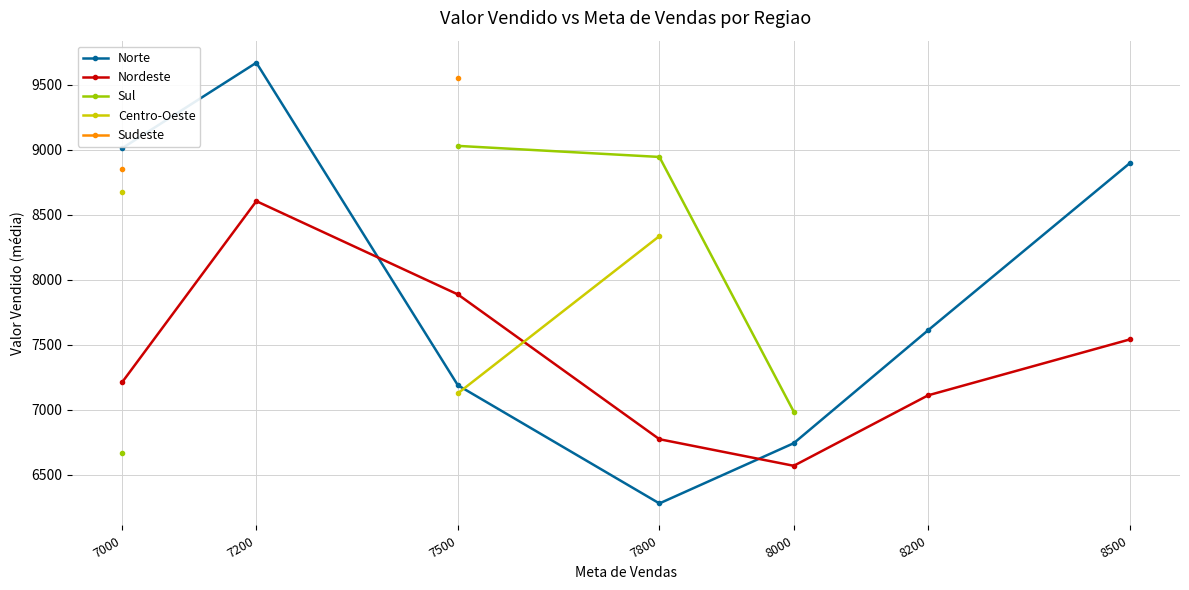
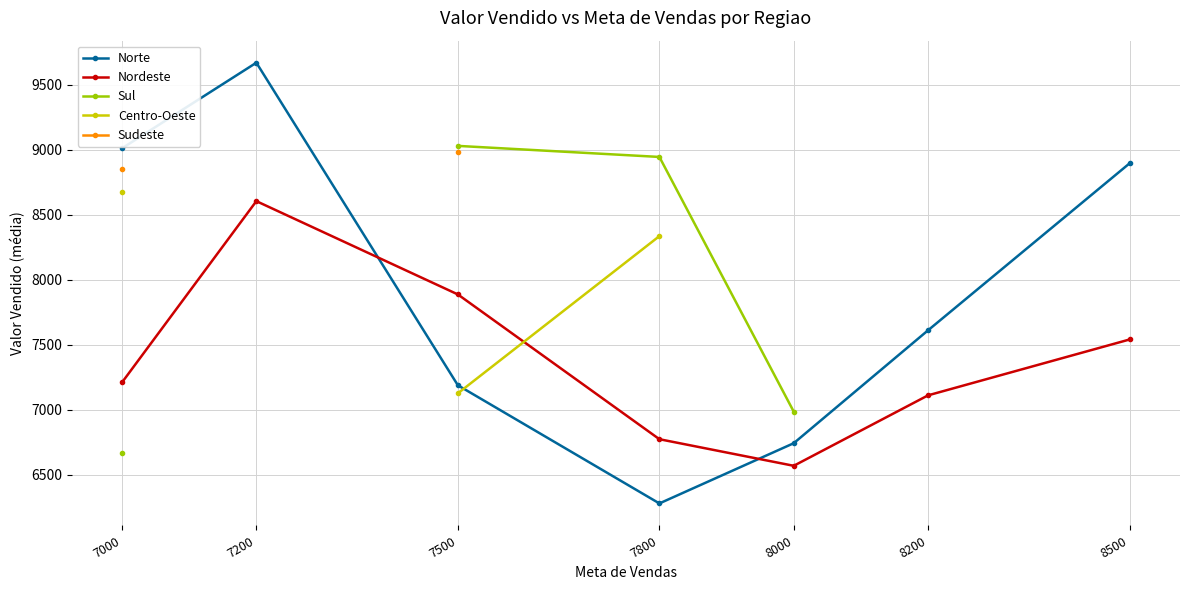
  {
    "Norte": {
      "7000": 9010,
      "7200": 9670,
      "7500": 7190,
      "7800": 6280,
      "8000": 6740,
      "8200": 7610,
      "8500": 8900
    },
    "Nordeste": {
      "7000": 7210,
      "7200": 8610,
      "7500": 7890,
      "7800": 6770,
      "8000": 6570,
      "8200": 7110,
      "8500": 7540
    },
    "Sudeste": {
      "7000": 8850,
-     "7500": 9560
+     "7500": 8980
    }
  }
